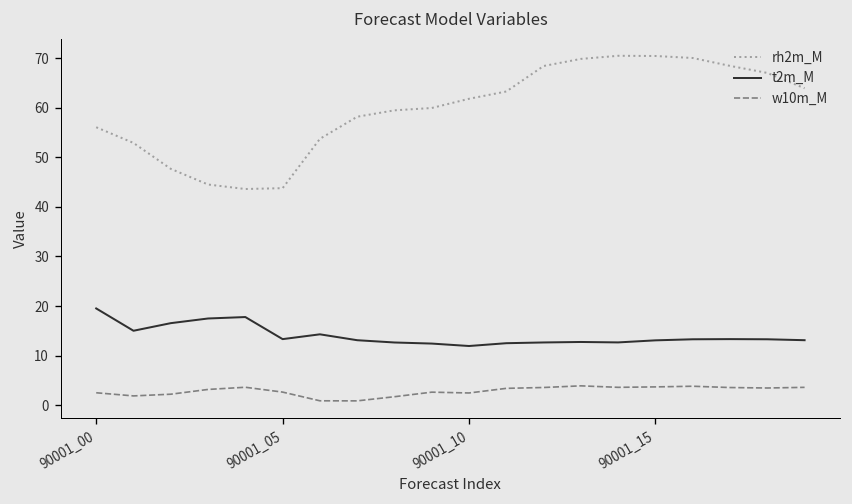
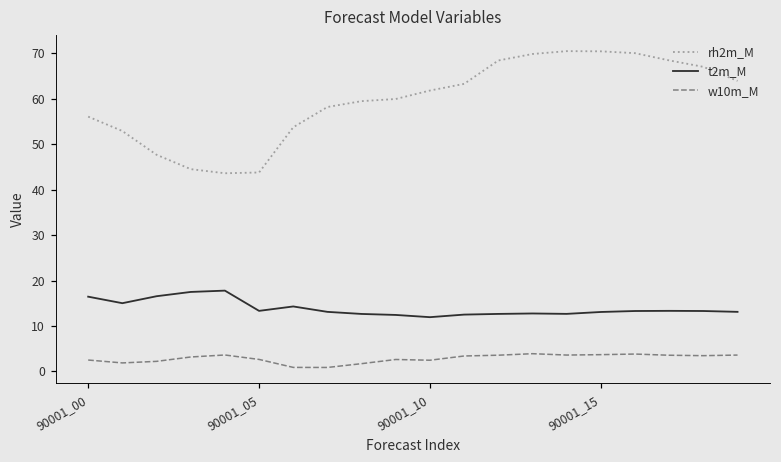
  {
    "t2m_M": {
-     "90001_00": 20,
+     "90001_00": 16,
      "90001_05": 13,
      "90001_10": 12,
      "90001_15": 13
    }
  }
